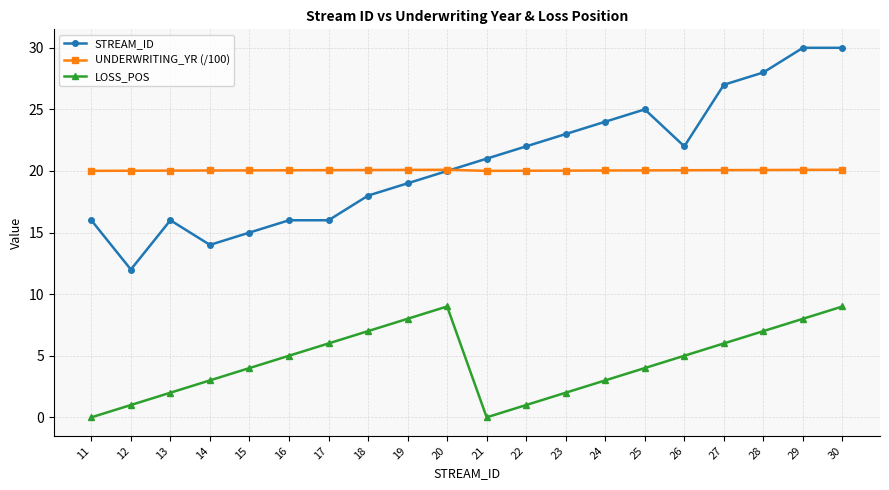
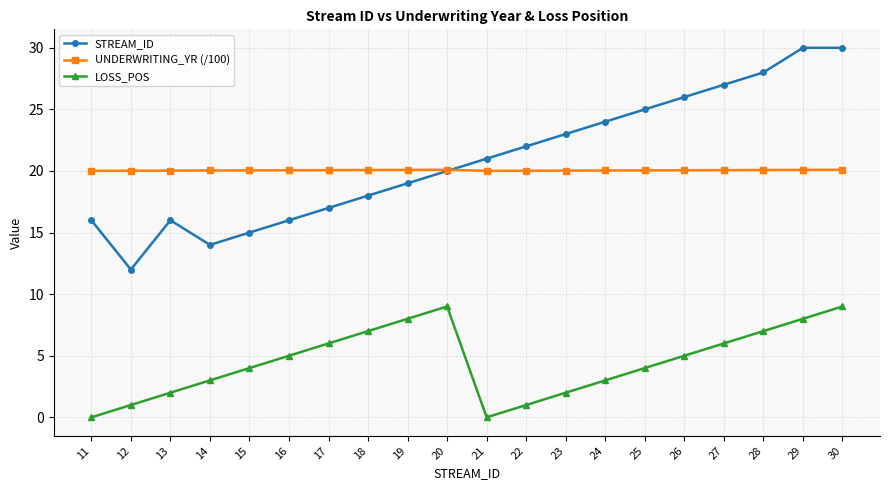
  {
    "STREAM_ID": {
      "11": 16,
      "12": 12,
      "13": 16,
      "14": 14,
      "15": 15,
      "16": 16,
-     "17": 16,
+     "17": 17,
      "18": 18,
      "19": 19,
      "21": 21,
      "22": 22,
      "23": 23,
      "24": 24,
      "25": 25,
-     "26": 22,
+     "26": 26,
      "27": 27,
      "28": 28,
      "29": 30,
      "30": 30
    },
    "UNDERWRITING_YR (/100)": {
      "11": 20,
      "12": 20,
      "13": 20,
      "14": 20,
      "15": 20,
      "16": 20,
      "17": 20,
      "18": 20,
      "19": 20,
      "21": 20,
      "22": 20,
      "23": 20,
      "24": 20,
      "25": 20,
      "26": 20,
      "27": 20,
      "28": 20,
      "29": 20,
      "30": 20
    },
    "LOSS_POS": {
      "11": 0,
      "12": 1,
      "13": 2,
      "14": 3,
      "15": 4,
      "16": 5,
      "17": 6,
      "18": 7,
      "19": 8,
      "20": 9,
      "21": 0,
      "22": 1,
      "23": 2,
      "24": 3,
      "25": 4,
      "26": 5,
      "27": 6,
      "28": 7,
      "29": 8,
      "30": 9
    }
  }
